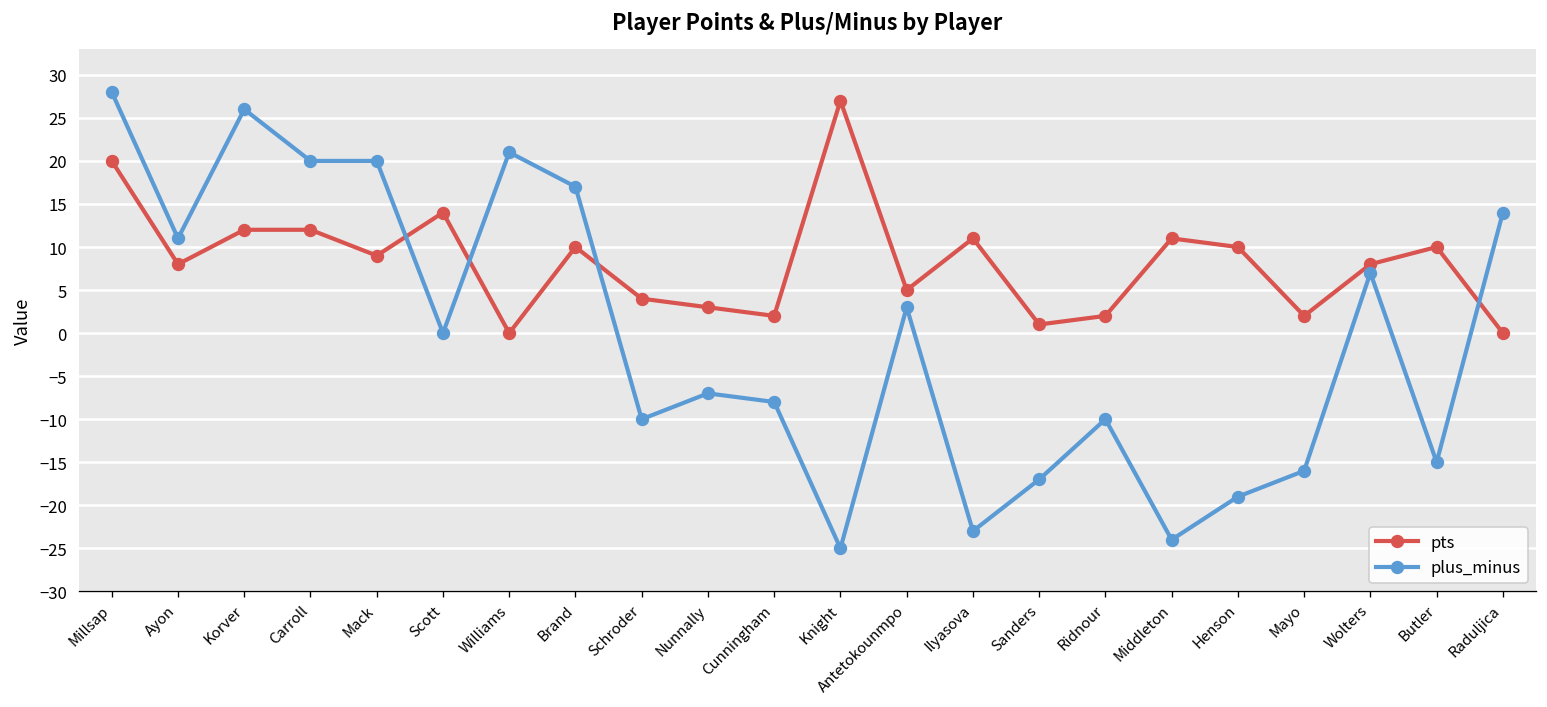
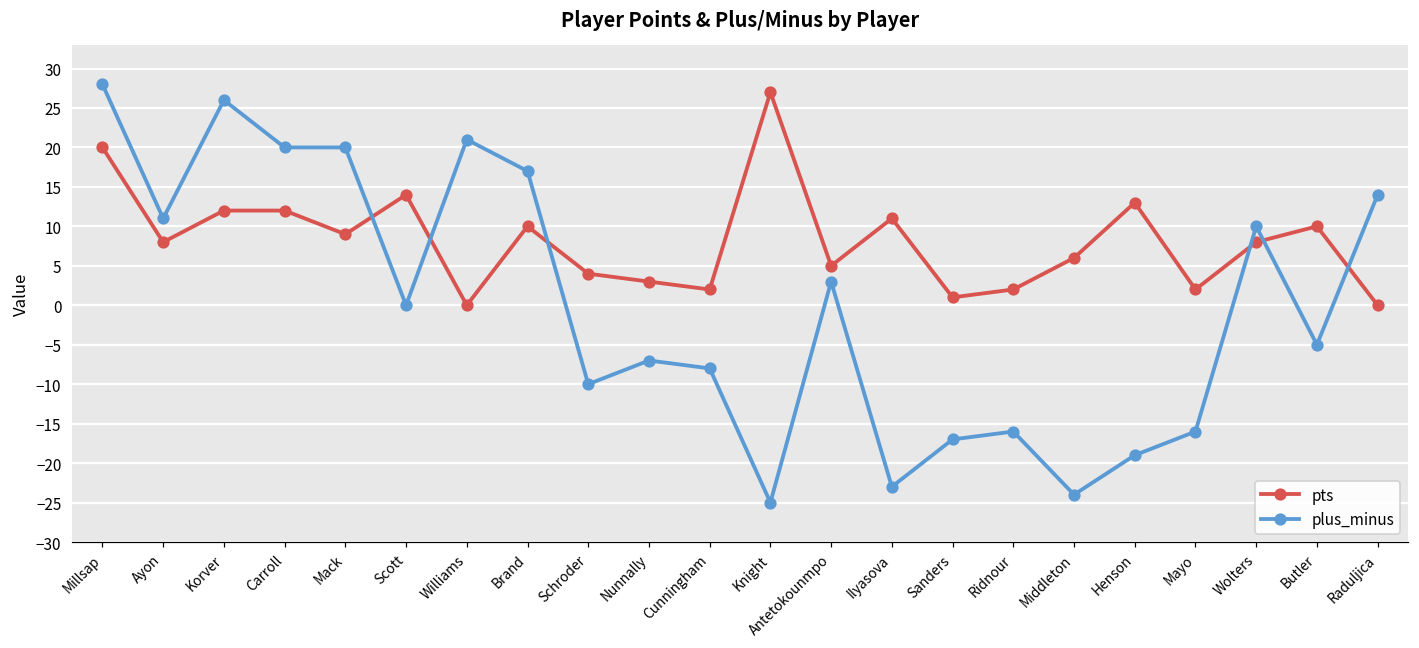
  {
    "pts": {
      "Millsap": 20,
      "Ayon": 8,
      "Korver": 12,
      "Carroll": 12,
      "Mack": 9,
      "Scott": 14,
      "Williams": 0,
      "Brand": 10,
      "Schroder": 4,
      "Nunnally": 3,
      "Cunningham": 2,
      "Knight": 27,
      "Antetokounmpo": 5,
      "Ilyasova": 11,
      "Sanders": 1,
      "Ridnour": 2,
-     "Middleton": 11,
-     "Henson": 10,
+     "Middleton": 6,
+     "Henson": 13,
      "Mayo": 2,
      "Wolters": 8,
      "Butler": 10,
      "Raduljica": 0
    },
    "plus_minus": {
      "Millsap": 28,
      "Ayon": 11,
      "Korver": 26,
      "Carroll": 20,
      "Mack": 20,
      "Scott": 0,
      "Williams": 21,
      "Brand": 17,
      "Schroder": -10,
      "Nunnally": -7,
      "Cunningham": -8,
      "Knight": -25,
      "Antetokounmpo": 3,
      "Ilyasova": -23,
      "Sanders": -17,
-     "Ridnour": -10,
+     "Ridnour": -16,
      "Middleton": -24,
      "Henson": -19,
      "Mayo": -16,
-     "Wolters": 7,
-     "Butler": -15,
+     "Wolters": 10,
+     "Butler": -5,
      "Raduljica": 14
    }
  }
